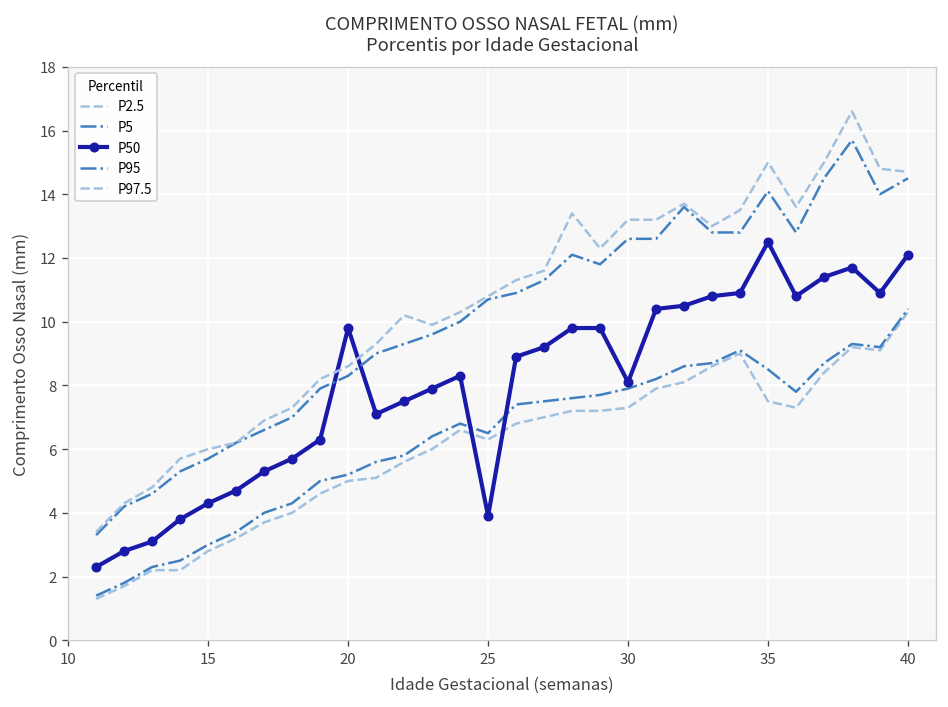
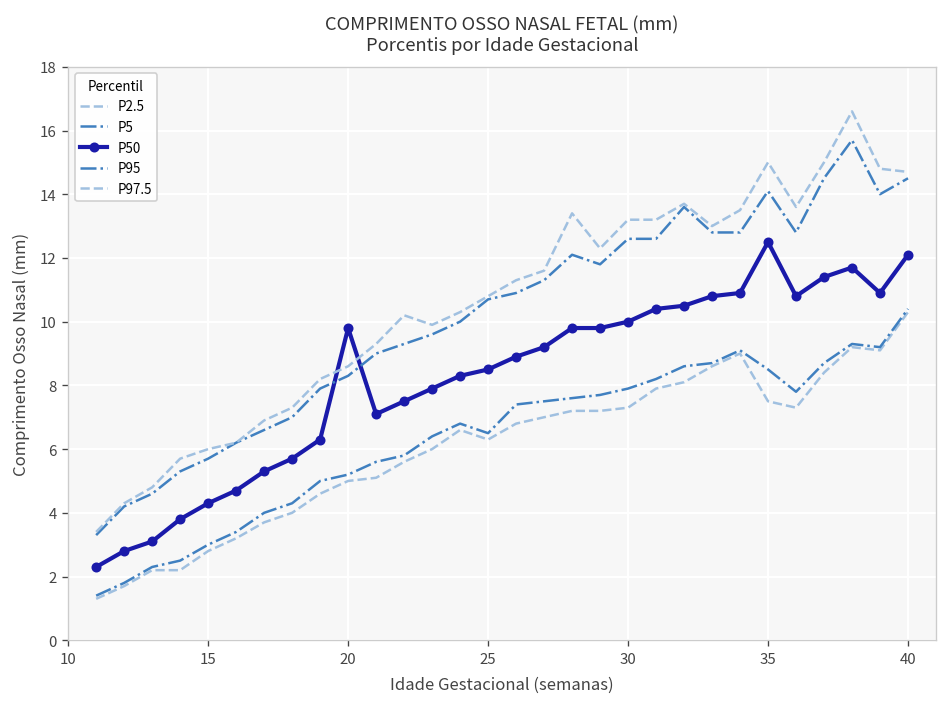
  {
    "P50": {
      "15": 4.3,
      "20": 9.8,
-     "25": 3.9,
-     "30": 8.1,
+     "25": 8.5,
+     "30": 10.0,
      "35": 12.5,
      "40": 12.1
    }
  }
